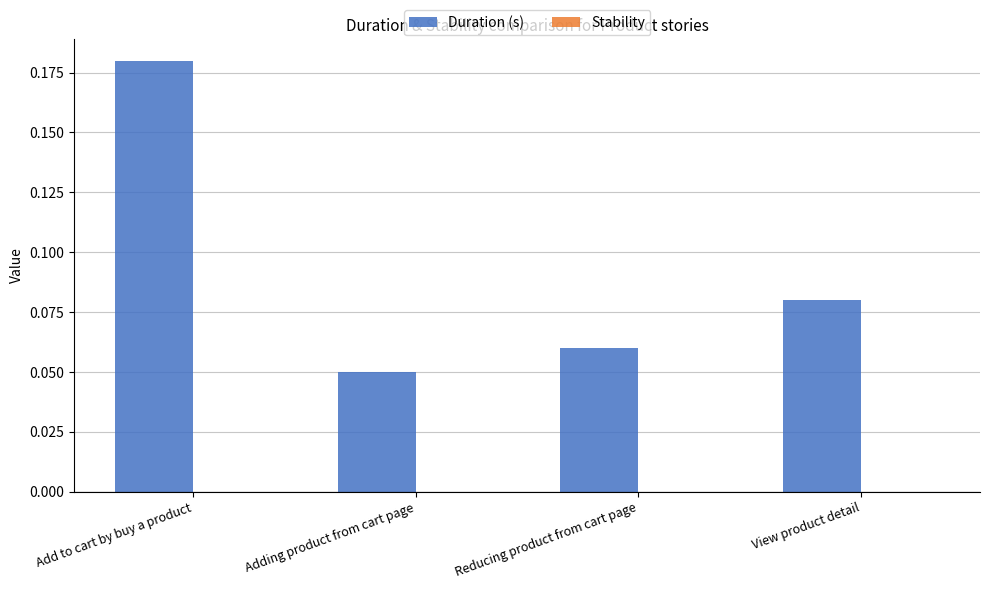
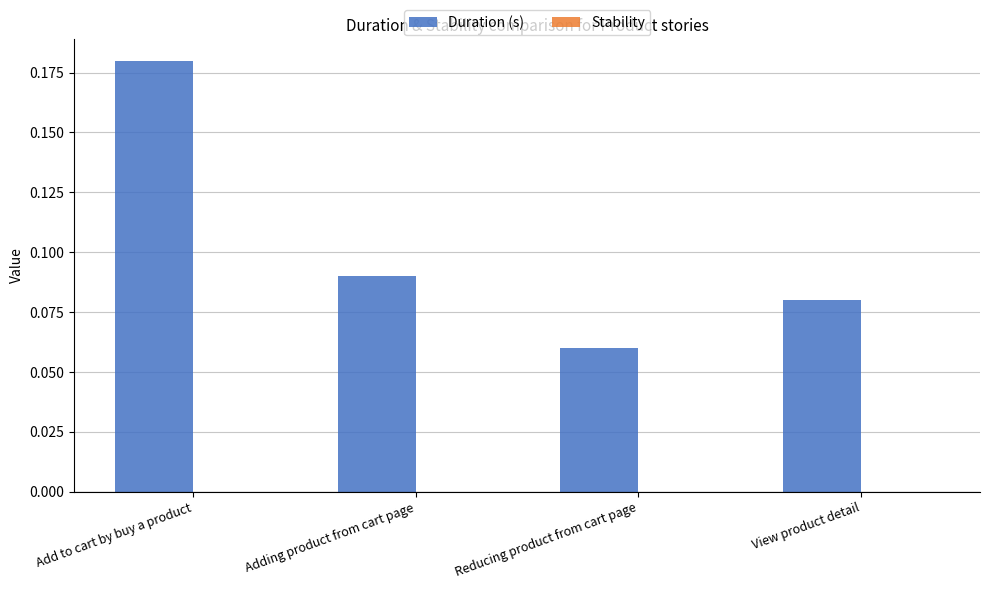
  {
    "Duration (s)": {
      "Add to cart by buy a product": 0.18,
-     "Adding product from cart page": 0.05,
+     "Adding product from cart page": 0.09,
      "Reducing product from cart page": 0.06,
      "View product detail": 0.08
    },
    "Stability": {
      "Add to cart by buy a product": 0.00,
      "Adding product from cart page": 0.00,
      "Reducing product from cart page": 0.00,
      "View product detail": 0.00
    }
  }
